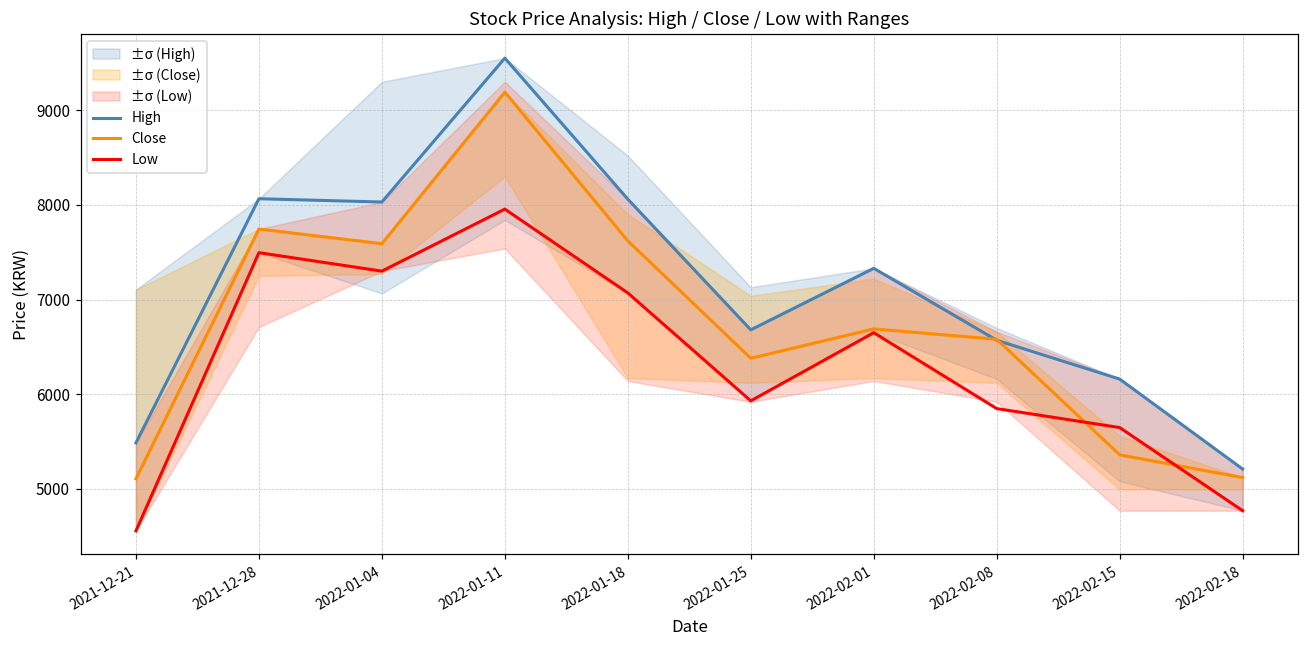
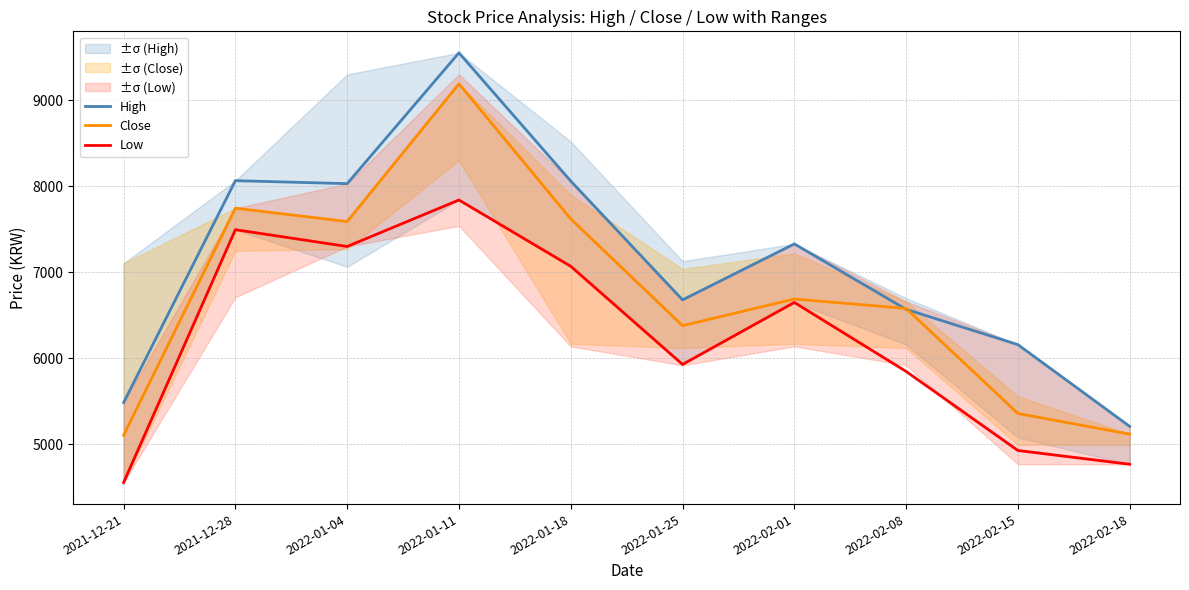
  {
    "Low": {
      "2021-12-21": 4600,
      "2021-12-28": 7500,
      "2022-01-04": 7300,
-     "2022-01-11": 8000,
+     "2022-01-11": 7800,
      "2022-01-18": 7100,
      "2022-01-25": 5900,
      "2022-02-01": 6700,
      "2022-02-08": 5800,
-     "2022-02-15": 5600,
+     "2022-02-15": 4900,
      "2022-02-18": 4800
    }
  }
